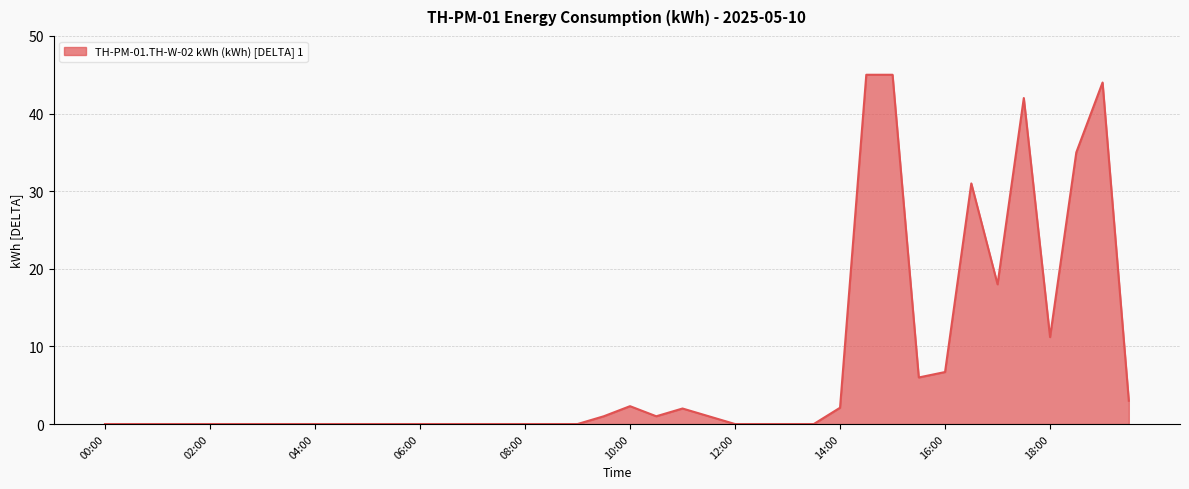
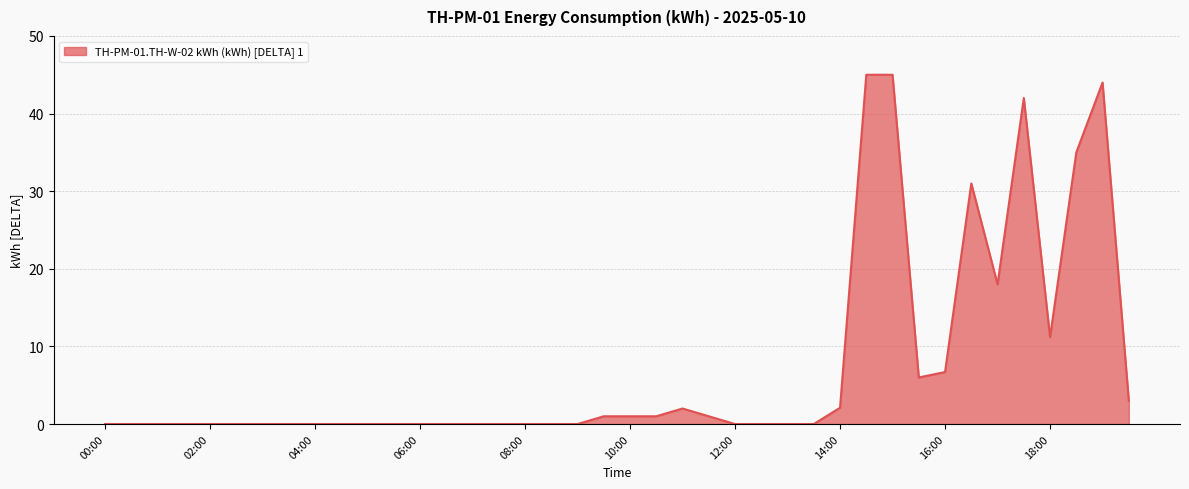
  {
    "00:00": 0,
    "02:00": 0,
    "04:00": 0,
    "06:00": 0,
    "08:00": 0,
-   "10:00": 2,
+   "10:00": 1,
    "12:00": 0,
    "14:00": 2,
    "16:00": 7,
    "18:00": 11
  }
